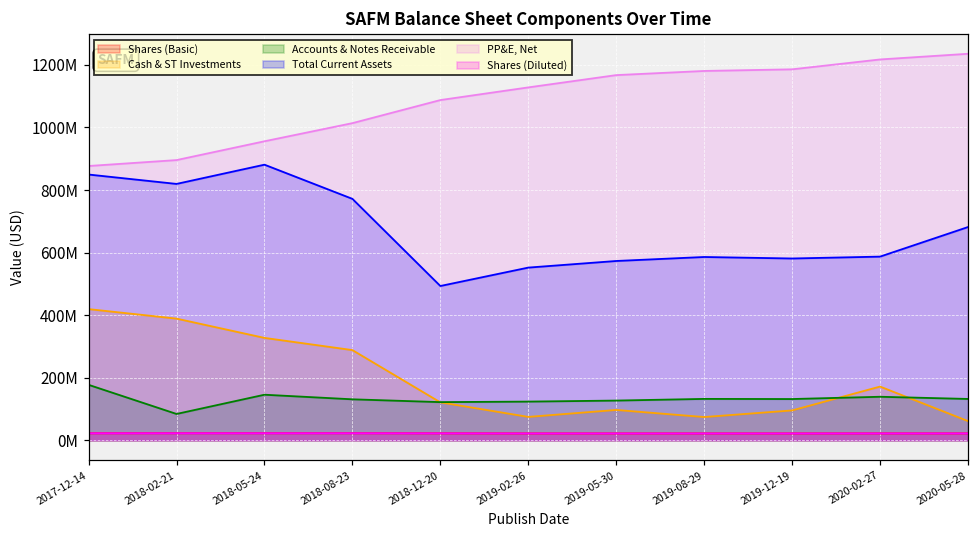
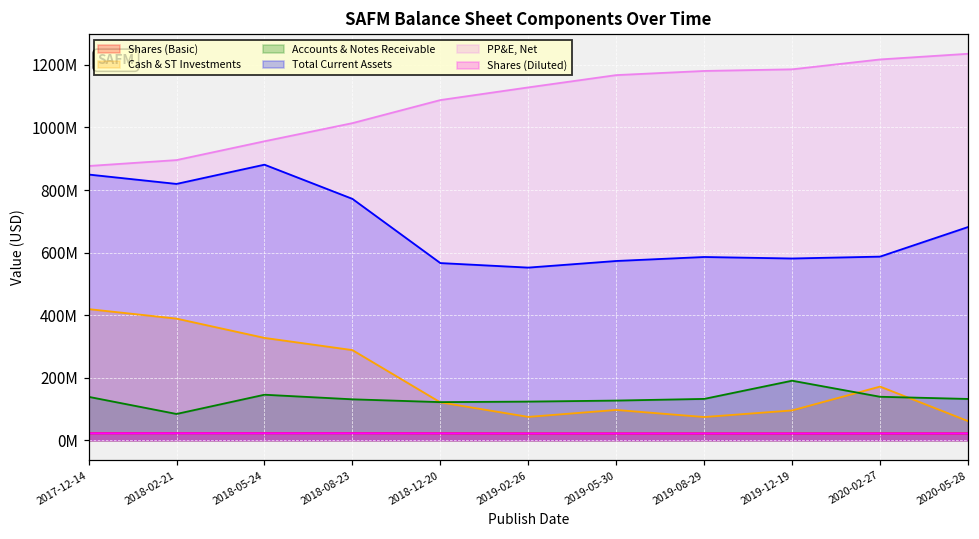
  {
    "Cash & ST Investments": {
      "2017-12-14": 420000000,
      "2018-02-21": 390000000,
      "2018-05-24": 330000000,
      "2018-08-23": 290000000,
      "2019-02-26": 70000000,
      "2019-05-30": 100000000,
      "2019-08-29": 70000000,
      "2019-12-19": 100000000,
      "2020-02-27": 170000000,
      "2020-05-28": 60000000
    },
    "Accounts & Notes Receivable": {
-     "2017-12-14": 180000000,
+     "2017-12-14": 140000000,
      "2018-02-21": 80000000,
      "2018-05-24": 150000000,
      "2018-08-23": 130000000,
      "2019-02-26": 120000000,
      "2019-05-30": 130000000,
      "2019-08-29": 130000000,
-     "2019-12-19": 130000000,
+     "2019-12-19": 190000000,
      "2020-02-27": 140000000,
      "2020-05-28": 130000000
    },
    "Total Current Assets": {
      "2017-12-14": 850000000,
      "2018-02-21": 820000000,
      "2018-05-24": 880000000,
      "2018-08-23": 770000000,
-     "2018-12-20": 490000000,
+     "2018-12-20": 570000000,
      "2019-02-26": 550000000,
      "2019-05-30": 570000000,
      "2019-08-29": 590000000,
      "2019-12-19": 580000000,
      "2020-02-27": 590000000,
      "2020-05-28": 680000000
    }
  }
